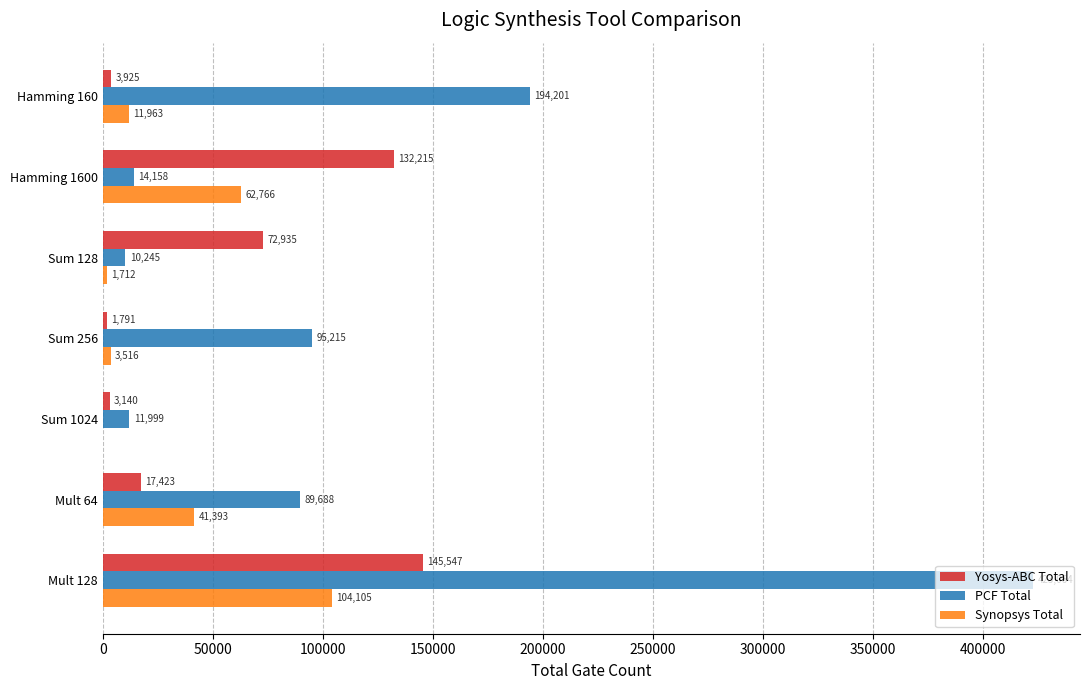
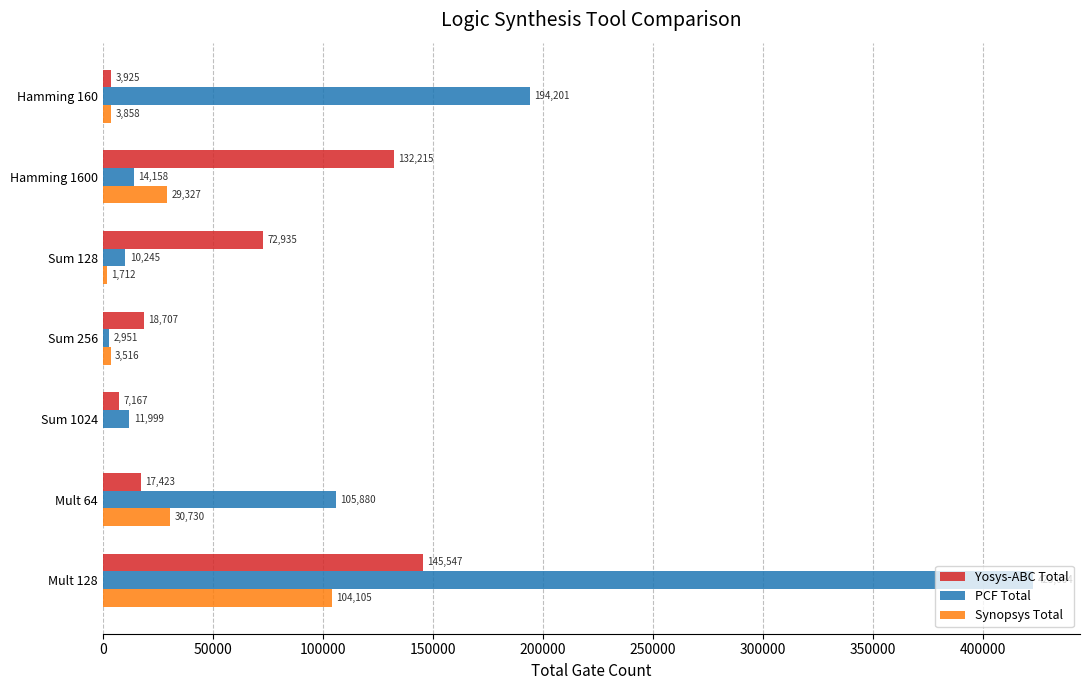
  {
    "Yosys-ABC Total": {
      "Hamming 160": "3,925",
      "Hamming 1600": "132,215",
      "Sum 128": "72,935",
-     "Sum 256": "1,791",
-     "Sum 1024": "3,140",
+     "Sum 256": "18,707",
+     "Sum 1024": "7,167",
      "Mult 64": "17,423",
      "Mult 128": "145,547"
    },
    "PCF Total": {
      "Hamming 160": "194,201",
      "Hamming 1600": "14,158",
      "Sum 128": "10,245",
-     "Sum 256": "95,215",
+     "Sum 256": "2,951",
      "Sum 1024": "11,999",
-     "Mult 64": "89,688"
+     "Mult 64": "105,880"
    },
    "Synopsys Total": {
-     "Hamming 160": "11,963",
-     "Hamming 1600": "62,766",
+     "Hamming 160": "3,858",
+     "Hamming 1600": "29,327",
      "Sum 128": "1,712",
      "Sum 256": "3,516",
-     "Mult 64": "41,393",
+     "Mult 64": "30,730",
      "Mult 128": "104,105"
    }
  }
